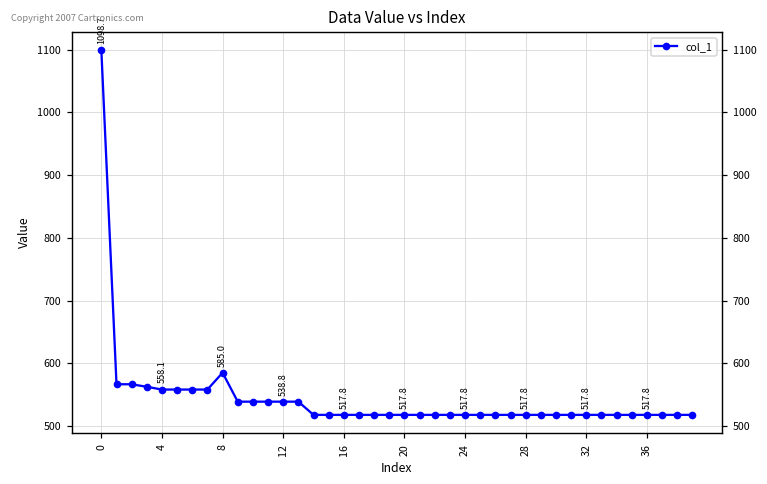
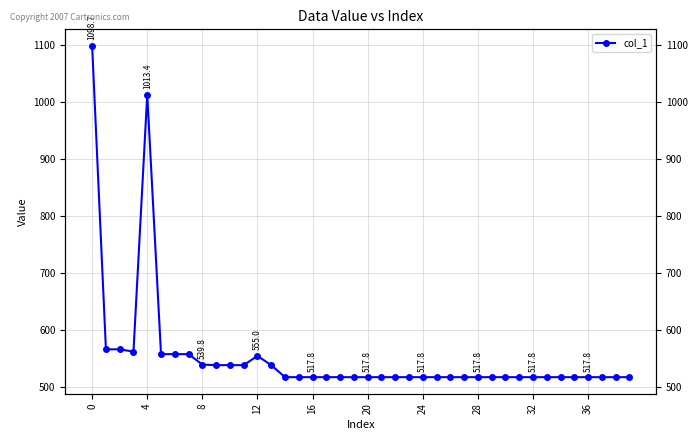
  {
    "0": 1098.7,
-   "4": 558.1,
-   "8": 585.0,
-   "12": 538.8,
+   "4": 1013.4,
+   "8": 539.8,
+   "12": 555.0,
    "16": 517.8,
    "20": 517.8,
    "24": 517.8,
    "28": 517.8,
    "32": 517.8,
    "36": 517.8
  }
